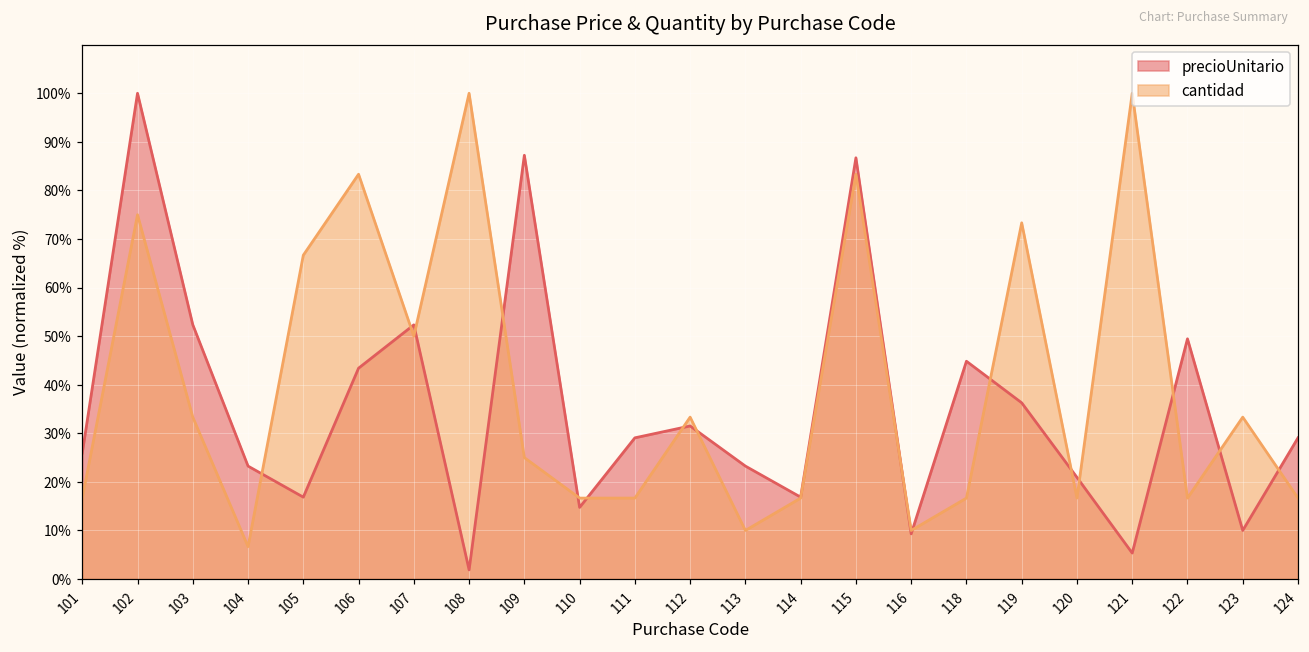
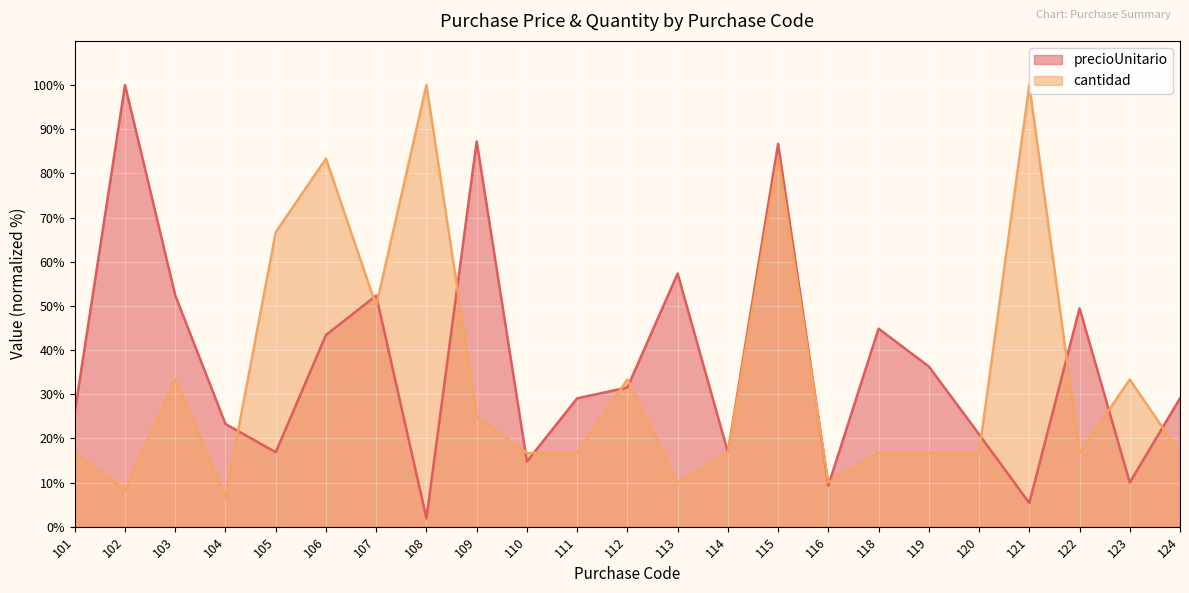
  {
    "precioUnitario": {
      "101": "26%",
      "102": "100%",
      "103": "52%",
      "104": "23%",
      "105": "17%",
      "106": "43%",
      "107": "52%",
      "108": "2%",
      "109": "87%",
      "110": "15%",
      "111": "29%",
      "112": "32%",
-     "113": "23%",
+     "113": "57%",
      "115": "87%",
      "116": "9%",
      "118": "45%",
      "119": "36%",
      "120": "21%",
      "121": "5%",
      "122": "49%",
      "123": "10%",
      "124": "29%"
    },
    "cantidad": {
      "101": "17%",
-     "102": "75%",
+     "102": "8%",
      "103": "33%",
      "104": "7%",
      "105": "67%",
      "106": "83%",
      "107": "50%",
      "108": "100%",
      "109": "25%",
      "110": "17%",
      "111": "17%",
      "112": "33%",
      "113": "10%",
      "115": "83%",
      "116": "10%",
      "118": "17%",
-     "119": "73%",
+     "119": "17%",
      "120": "17%",
      "122": "17%",
      "123": "33%",
      "124": "17%"
    }
  }
